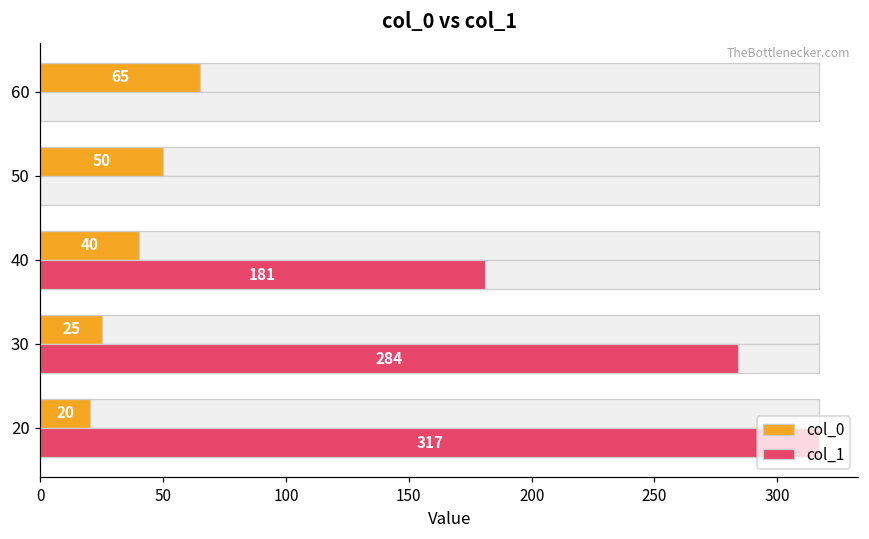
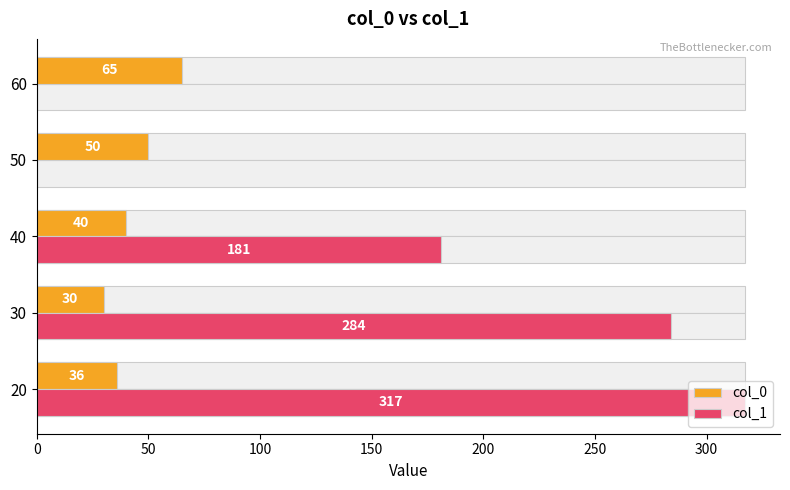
  {
    "col_0": {
-     "30": 25,
-     "20": 20
+     "30": 30,
+     "20": 36
    },
    "col_1": {
      "60": 0,
      "50": 0
    }
  }
